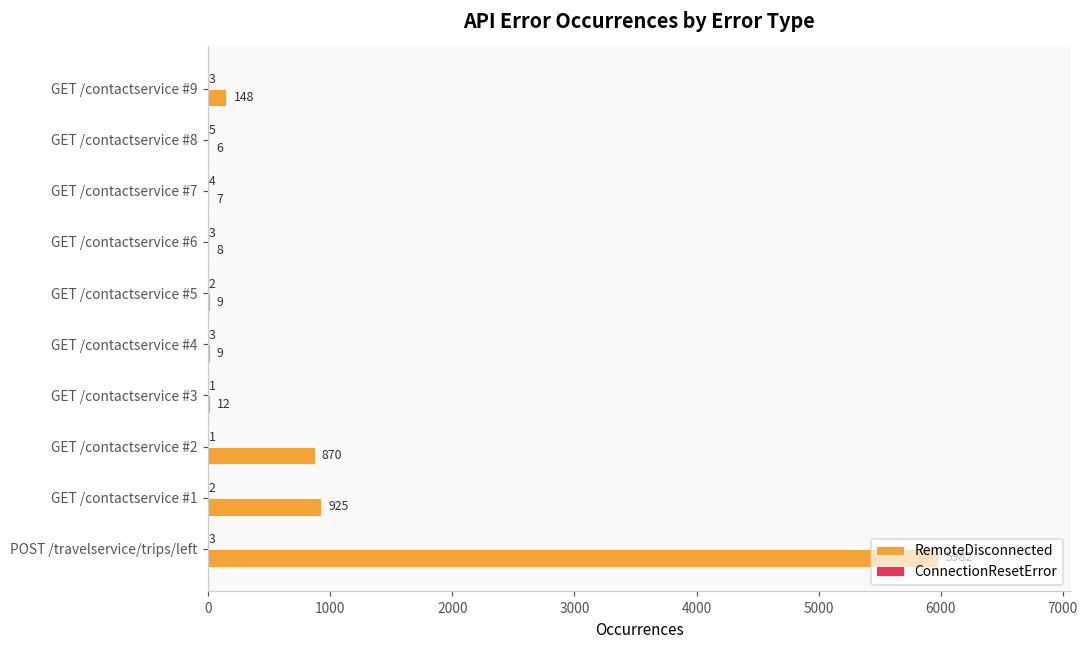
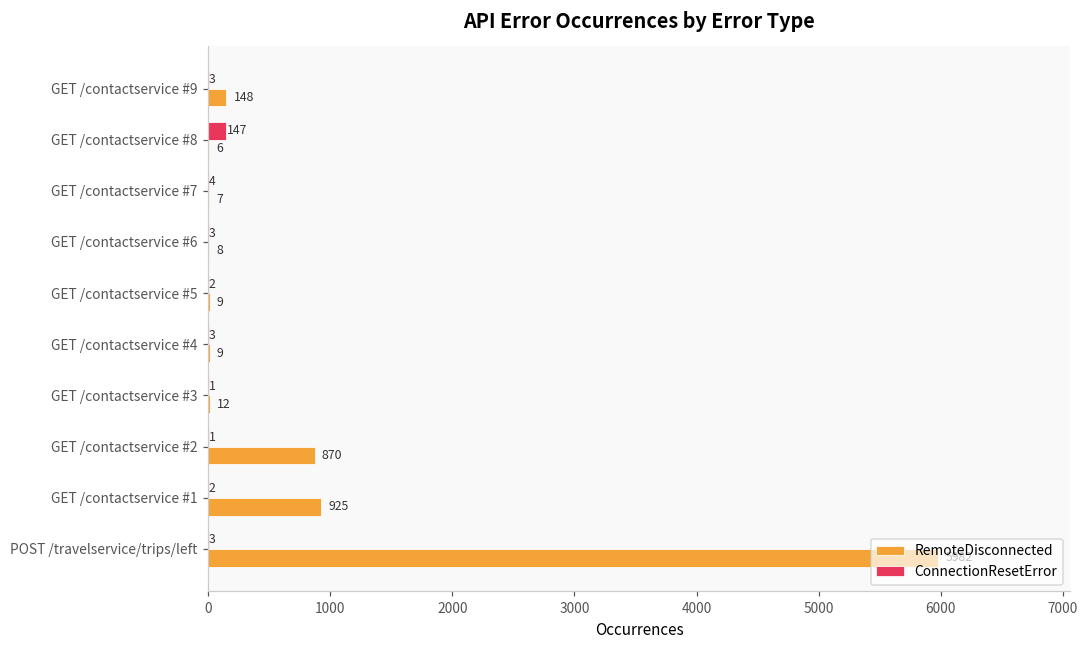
  {
    "RemoteDisconnected": {
      "GET /contactservice #9": 148,
      "GET /contactservice #8": 6,
      "GET /contactservice #7": 7,
      "GET /contactservice #6": 8,
      "GET /contactservice #5": 9,
      "GET /contactservice #4": 9,
      "GET /contactservice #3": 12,
      "GET /contactservice #2": 870,
      "GET /contactservice #1": 925
    },
    "ConnectionResetError": {
      "GET /contactservice #9": 3,
-     "GET /contactservice #8": 5,
+     "GET /contactservice #8": 147,
      "GET /contactservice #7": 4,
      "GET /contactservice #6": 3,
      "GET /contactservice #5": 2,
      "GET /contactservice #4": 3,
      "GET /contactservice #3": 1,
      "GET /contactservice #2": 1,
      "GET /contactservice #1": 2,
      "POST /travelservice/trips/left": 3
    }
  }
